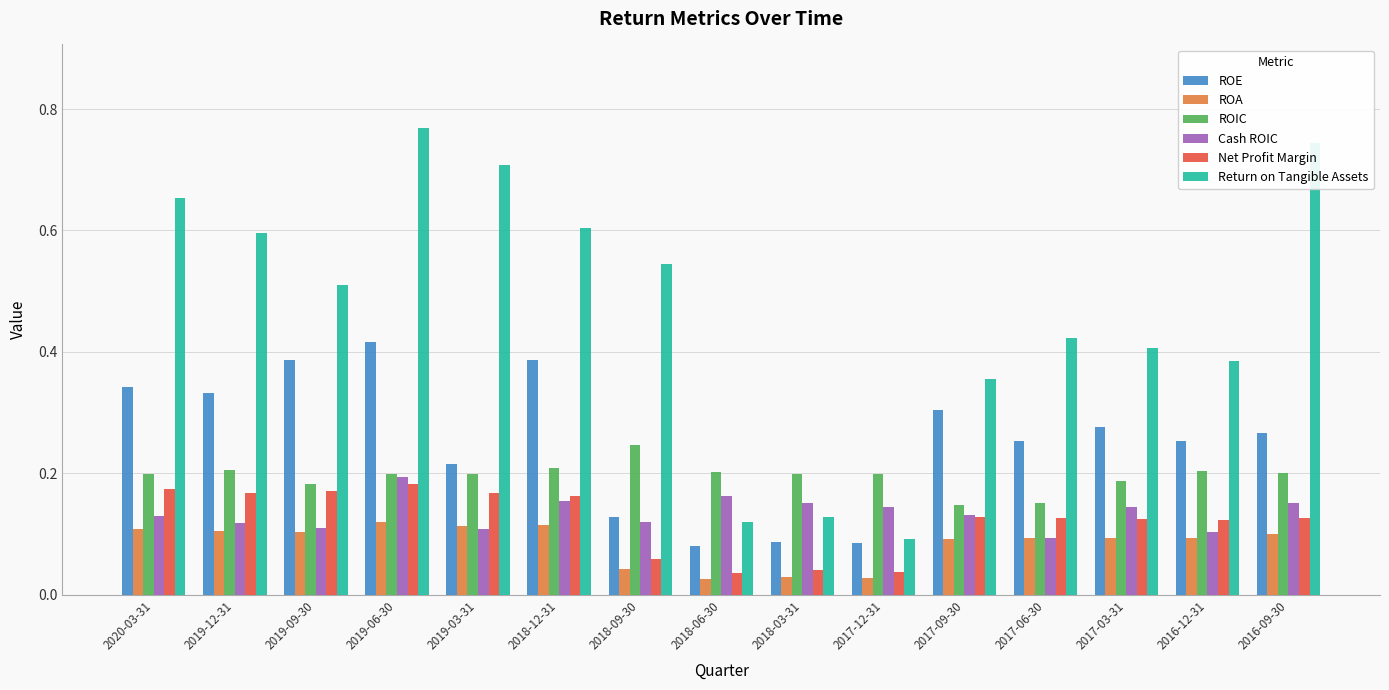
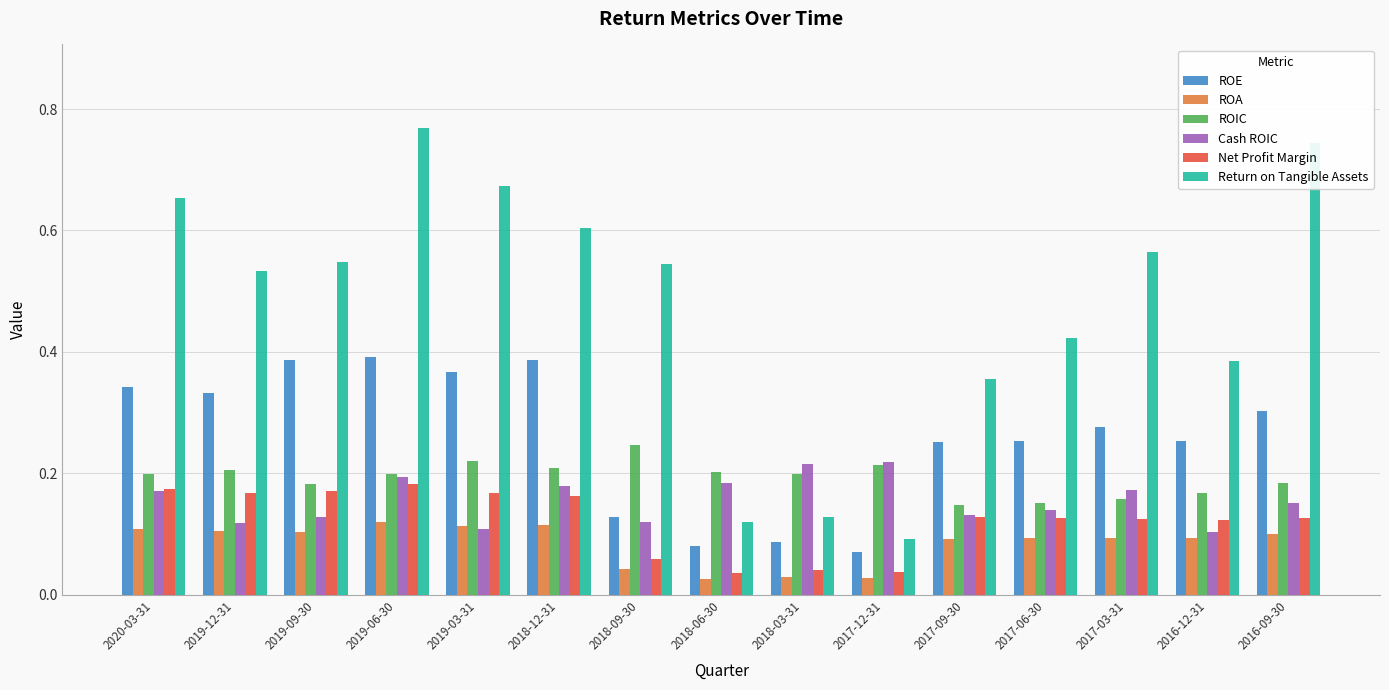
  {
    "ROE": {
      "2020-03-31": 0.34,
      "2019-12-31": 0.33,
      "2019-09-30": 0.39,
-     "2019-06-30": 0.42,
-     "2019-03-31": 0.22,
+     "2019-06-30": 0.39,
+     "2019-03-31": 0.37,
      "2018-12-31": 0.39,
      "2018-09-30": 0.13,
      "2018-06-30": 0.08,
      "2018-03-31": 0.09,
-     "2017-12-31": 0.09,
-     "2017-09-30": 0.30,
+     "2017-12-31": 0.07,
+     "2017-09-30": 0.25,
      "2017-06-30": 0.25,
      "2017-03-31": 0.28,
      "2016-12-31": 0.25,
-     "2016-09-30": 0.27
+     "2016-09-30": 0.30
    },
    "ROIC": {
      "2020-03-31": 0.20,
      "2019-12-31": 0.21,
      "2019-09-30": 0.18,
      "2019-06-30": 0.20,
-     "2019-03-31": 0.20,
+     "2019-03-31": 0.22,
      "2018-12-31": 0.21,
      "2018-09-30": 0.25,
      "2018-06-30": 0.20,
      "2018-03-31": 0.20,
-     "2017-12-31": 0.20,
+     "2017-12-31": 0.21,
      "2017-09-30": 0.15,
      "2017-06-30": 0.15,
-     "2017-03-31": 0.19,
-     "2016-12-31": 0.20,
-     "2016-09-30": 0.20
+     "2017-03-31": 0.16,
+     "2016-12-31": 0.17,
+     "2016-09-30": 0.18
    },
    "Cash ROIC": {
-     "2020-03-31": 0.13,
+     "2020-03-31": 0.17,
      "2019-12-31": 0.12,
-     "2019-09-30": 0.11,
+     "2019-09-30": 0.13,
      "2019-06-30": 0.19,
      "2019-03-31": 0.11,
-     "2018-12-31": 0.15,
+     "2018-12-31": 0.18,
      "2018-09-30": 0.12,
-     "2018-06-30": 0.16,
-     "2018-03-31": 0.15,
-     "2017-12-31": 0.14,
+     "2018-06-30": 0.18,
+     "2018-03-31": 0.21,
+     "2017-12-31": 0.22,
      "2017-09-30": 0.13,
-     "2017-06-30": 0.09,
-     "2017-03-31": 0.14,
+     "2017-06-30": 0.14,
+     "2017-03-31": 0.17,
      "2016-12-31": 0.10,
      "2016-09-30": 0.15
    },
    "Return on Tangible Assets": {
      "2020-03-31": 0.65,
-     "2019-12-31": 0.60,
-     "2019-09-30": 0.51,
+     "2019-12-31": 0.53,
+     "2019-09-30": 0.55,
      "2019-06-30": 0.77,
-     "2019-03-31": 0.71,
+     "2019-03-31": 0.67,
      "2018-12-31": 0.60,
      "2018-09-30": 0.54,
      "2018-06-30": 0.12,
      "2018-03-31": 0.13,
      "2017-12-31": 0.09,
      "2017-09-30": 0.36,
      "2017-06-30": 0.42,
-     "2017-03-31": 0.41,
+     "2017-03-31": 0.57,
      "2016-12-31": 0.38
    }
  }
